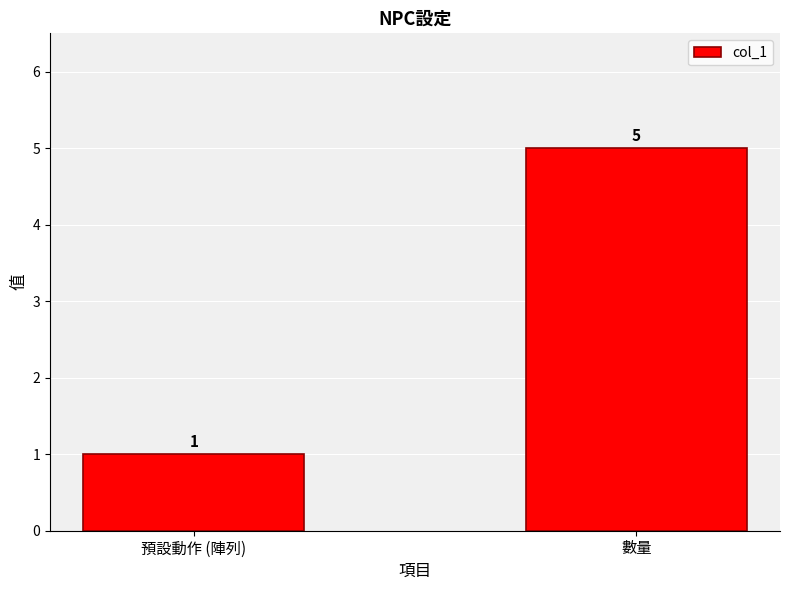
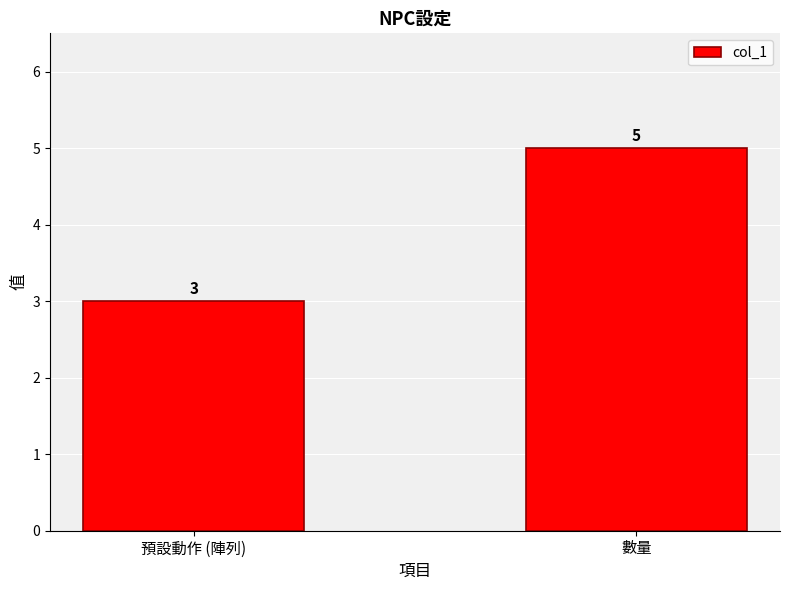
  {
-   "預設動作 (陣列)": 1,
+   "預設動作 (陣列)": 3,
    "數量": 5
  }
